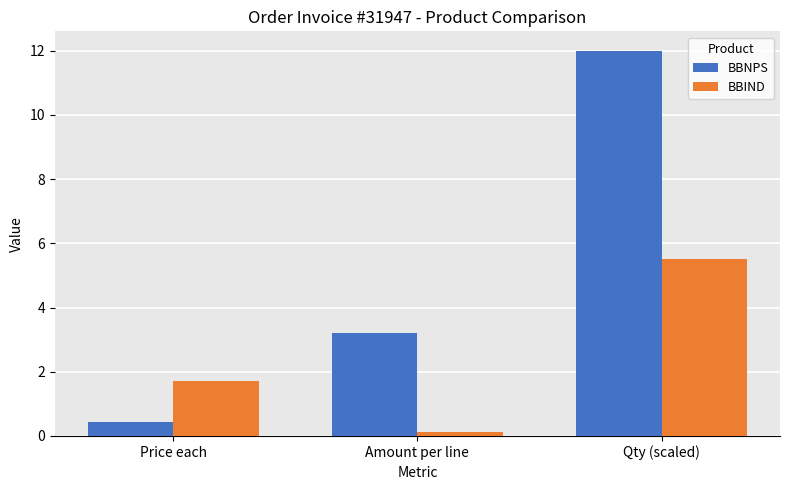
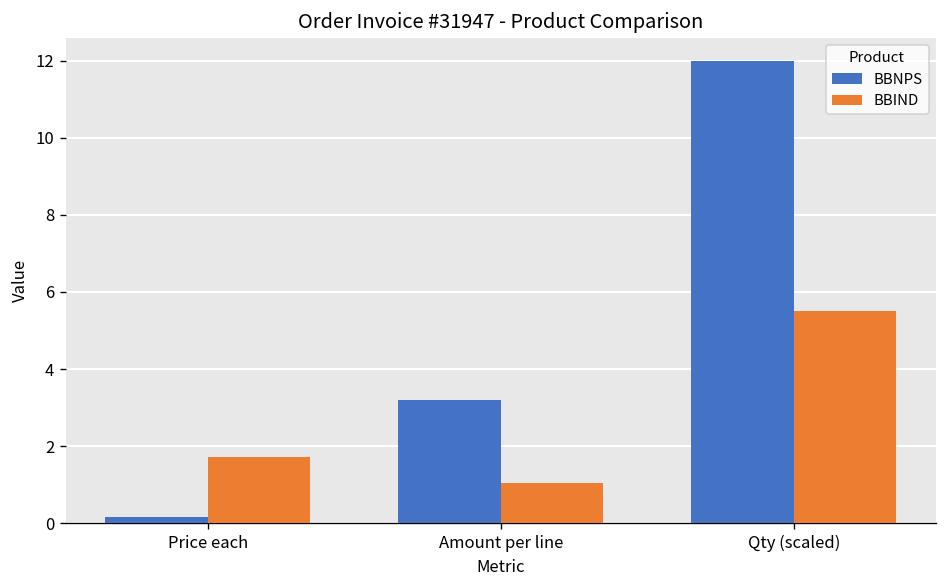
  {
    "BBNPS": {
-     "Price each": 0.4,
+     "Price each": 0.2,
      "Amount per line": 3.2,
      "Qty (scaled)": 12.0
    },
    "BBIND": {
      "Price each": 1.7,
-     "Amount per line": 0.1,
+     "Amount per line": 1.1,
      "Qty (scaled)": 5.5
    }
  }
